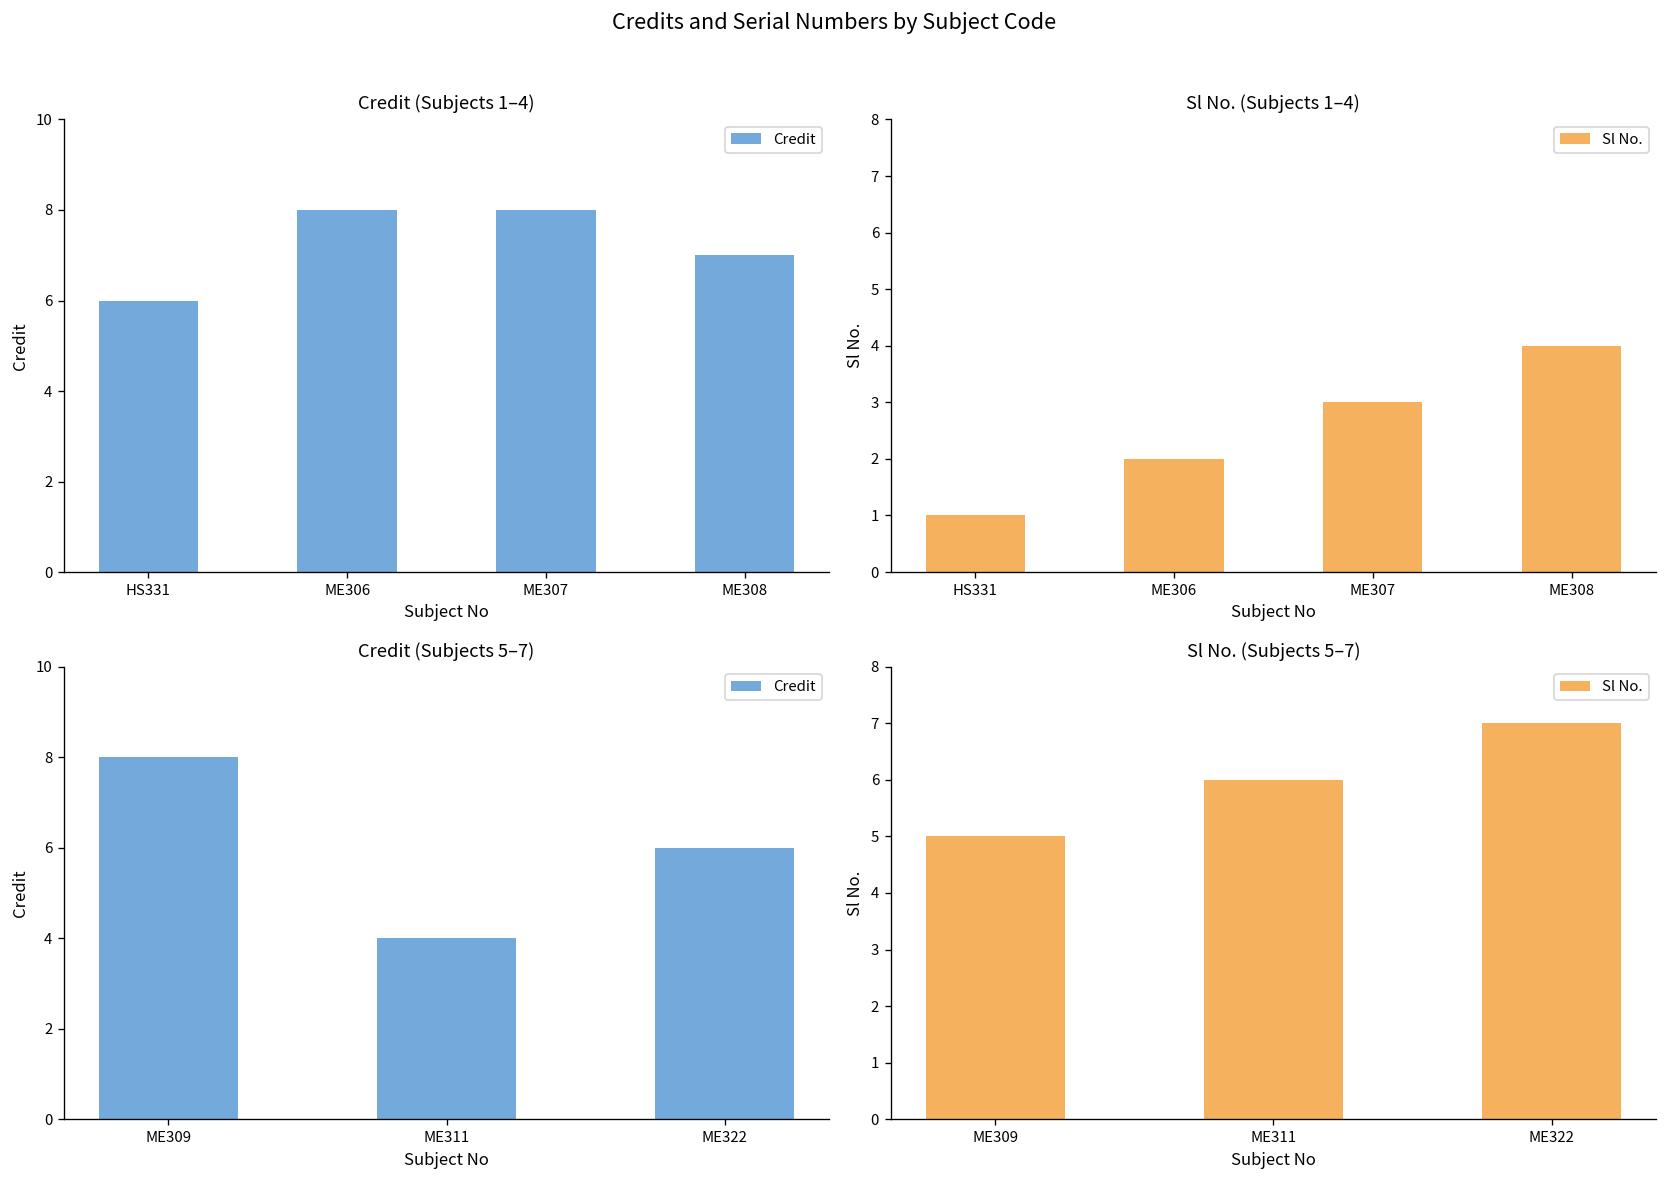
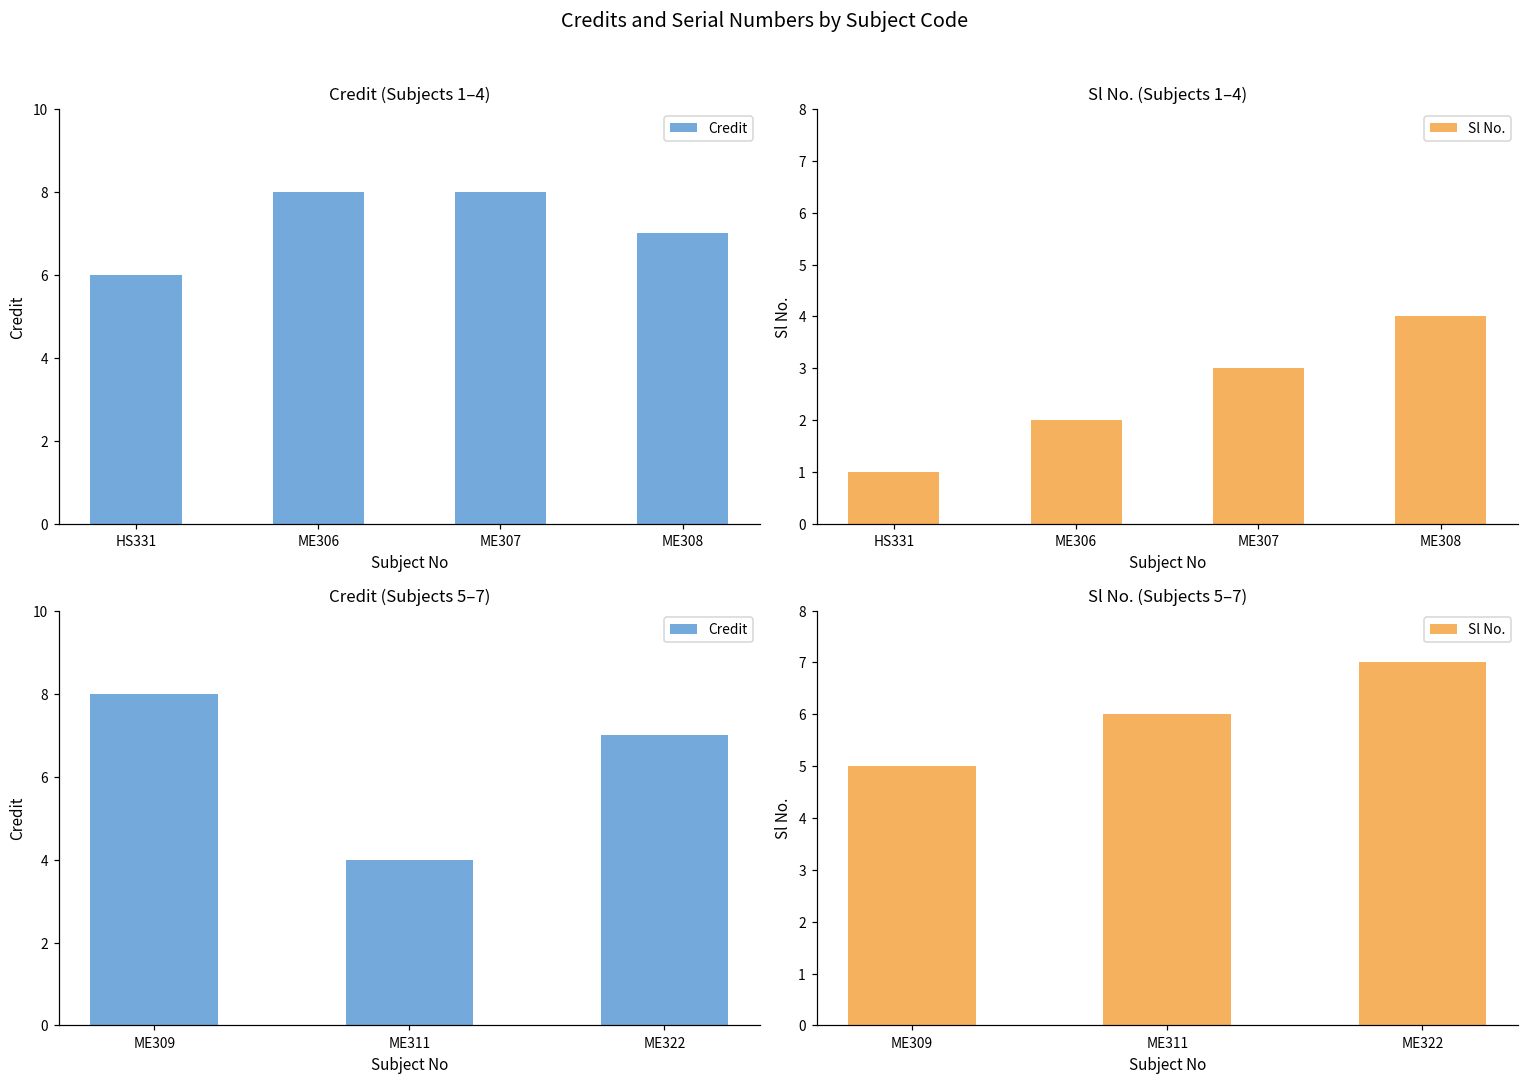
  {
    "Credit (Subjects 1–4)": {
      "HS331": 6.0,
      "ME306": 8.0,
      "ME307": 8.0,
      "ME308": 7.0
    },
    "Sl No. (Subjects 1–4)": {
      "HS331": 1.0,
      "ME306": 2.0,
      "ME307": 3.0,
      "ME308": 4.0
    },
    "Credit (Subjects 5–7)": {
      "ME309": 8,
      "ME311": 4,
-     "ME322": 6
+     "ME322": 7
    },
    "Sl No. (Subjects 5–7)": {
      "ME309": 5.0,
      "ME311": 6.0,
      "ME322": 7.0
    }
  }
